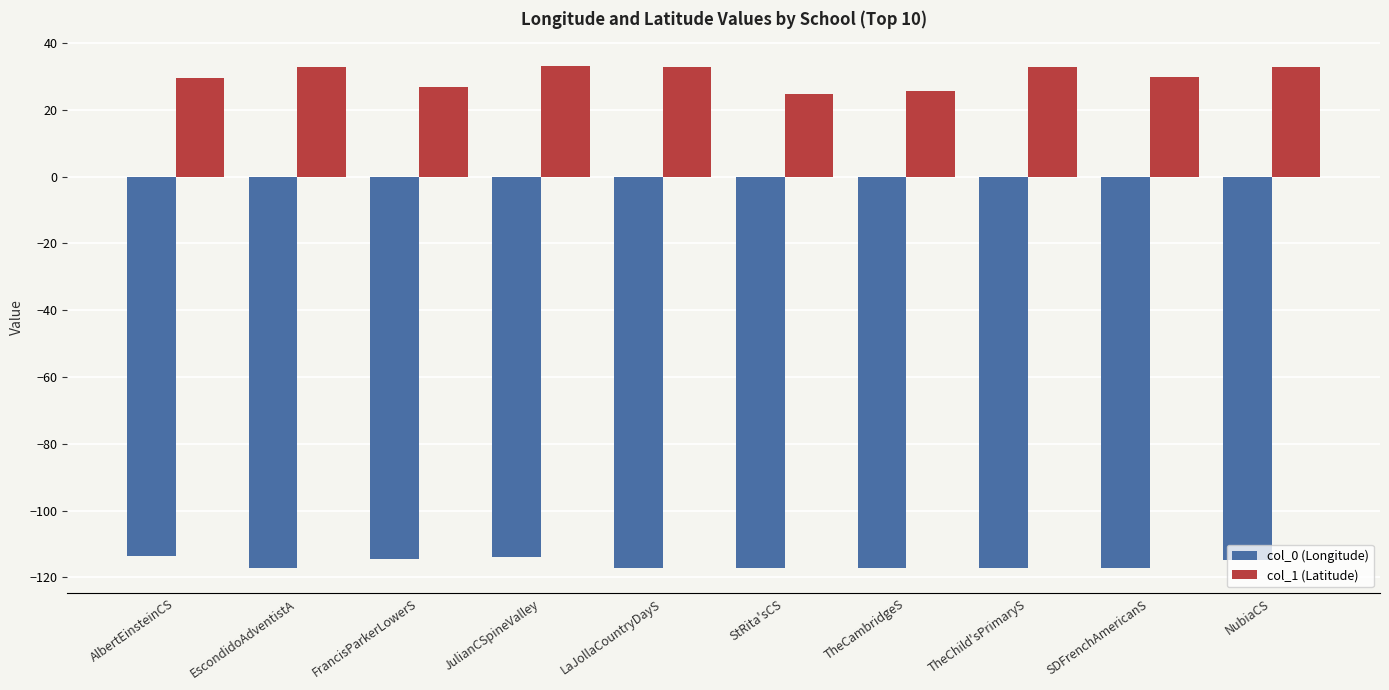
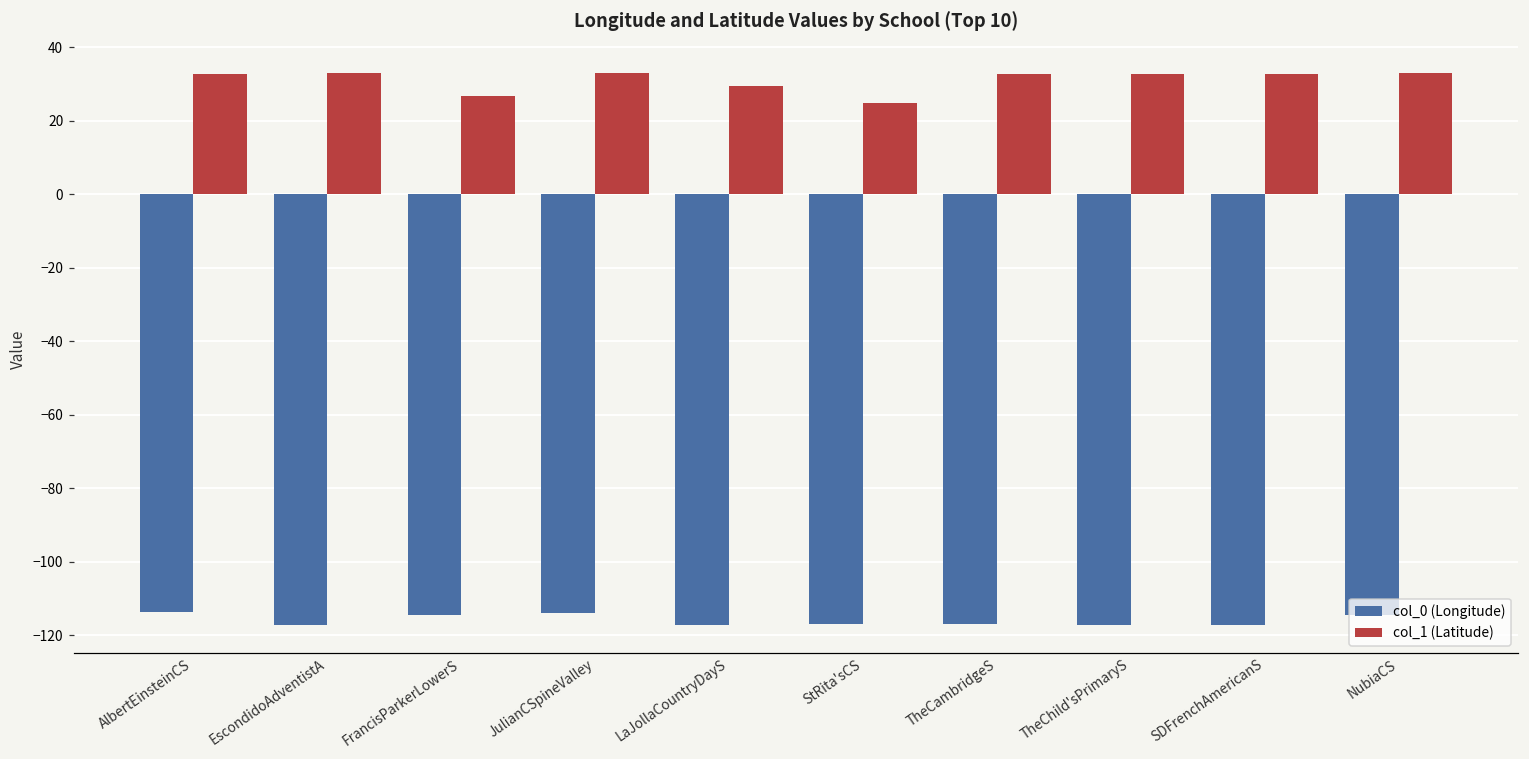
  {
    "col_0 (Longitude)": {
      "AlbertEinsteinCS": -114,
      "EscondidoAdventistA": -117,
      "FrancisParkerLowerS": -114,
      "JulianCSpineValley": -114,
      "LaJollaCountryDayS": -117,
      "StRita'sCS": -117,
      "TheCambridgeS": -117,
      "TheChild'sPrimaryS": -117,
      "SDFrenchAmericanS": -117
    },
    "col_1 (Latitude)": {
-     "AlbertEinsteinCS": 29,
+     "AlbertEinsteinCS": 33,
      "EscondidoAdventistA": 33,
      "FrancisParkerLowerS": 27,
      "JulianCSpineValley": 33,
-     "LaJollaCountryDayS": 33,
+     "LaJollaCountryDayS": 30,
      "StRita'sCS": 25,
-     "TheCambridgeS": 26,
+     "TheCambridgeS": 33,
      "TheChild'sPrimaryS": 33,
-     "SDFrenchAmericanS": 30,
+     "SDFrenchAmericanS": 33,
      "NubiaCS": 33
    }
  }
